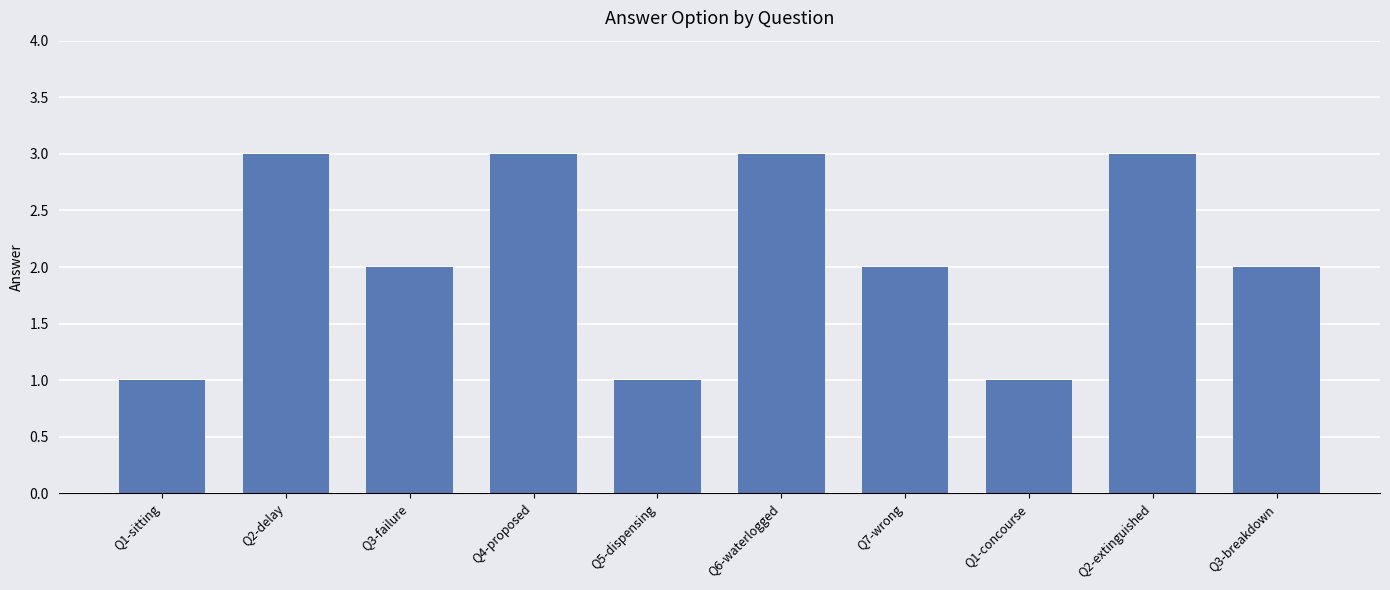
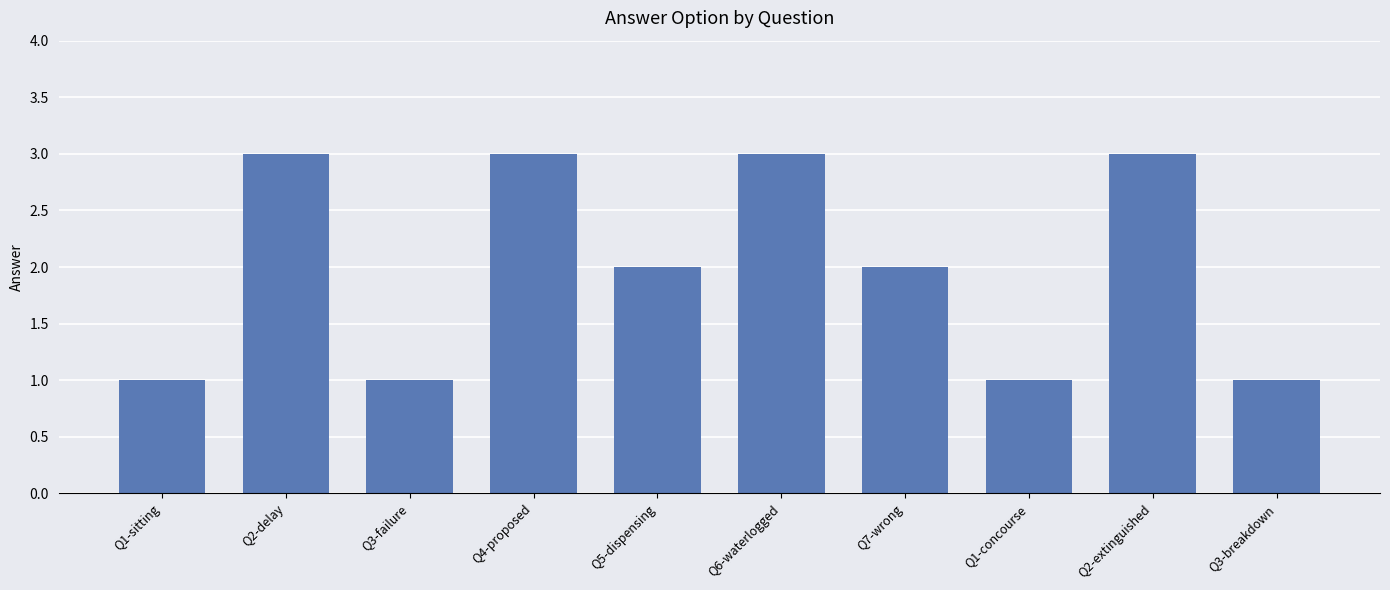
  {
    "Q1-sitting": 1,
    "Q2-delay": 3,
-   "Q3-failure": 2,
+   "Q3-failure": 1,
    "Q4-proposed": 3,
-   "Q5-dispensing": 1,
+   "Q5-dispensing": 2,
    "Q6-waterlogged": 3,
    "Q7-wrong": 2,
    "Q1-concourse": 1,
    "Q2-extinguished": 3,
-   "Q3-breakdown": 2
+   "Q3-breakdown": 1
  }
